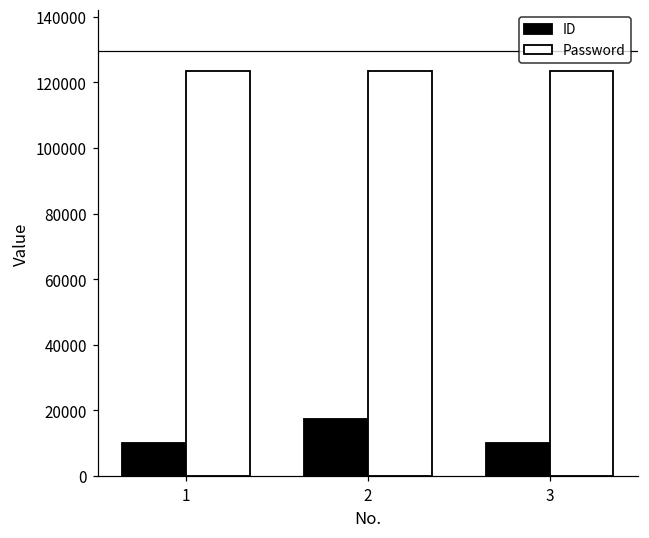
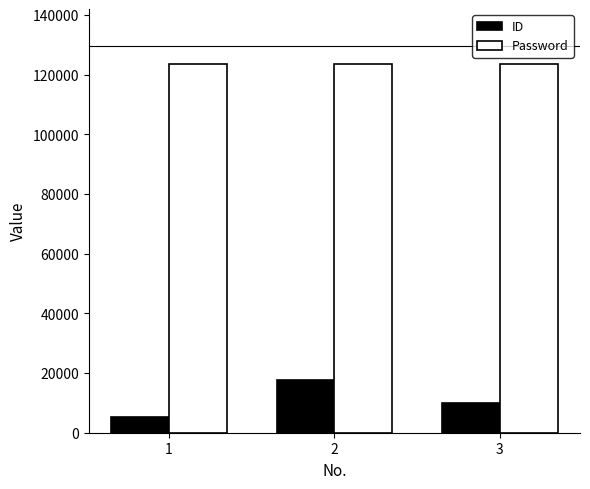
  {
    "ID": {
-     "1": 10000,
+     "1": 5000,
      "2": 18000,
      "3": 10000
    },
    "Password": {
      "1": 123000,
      "2": 123000,
      "3": 123000
    }
  }
